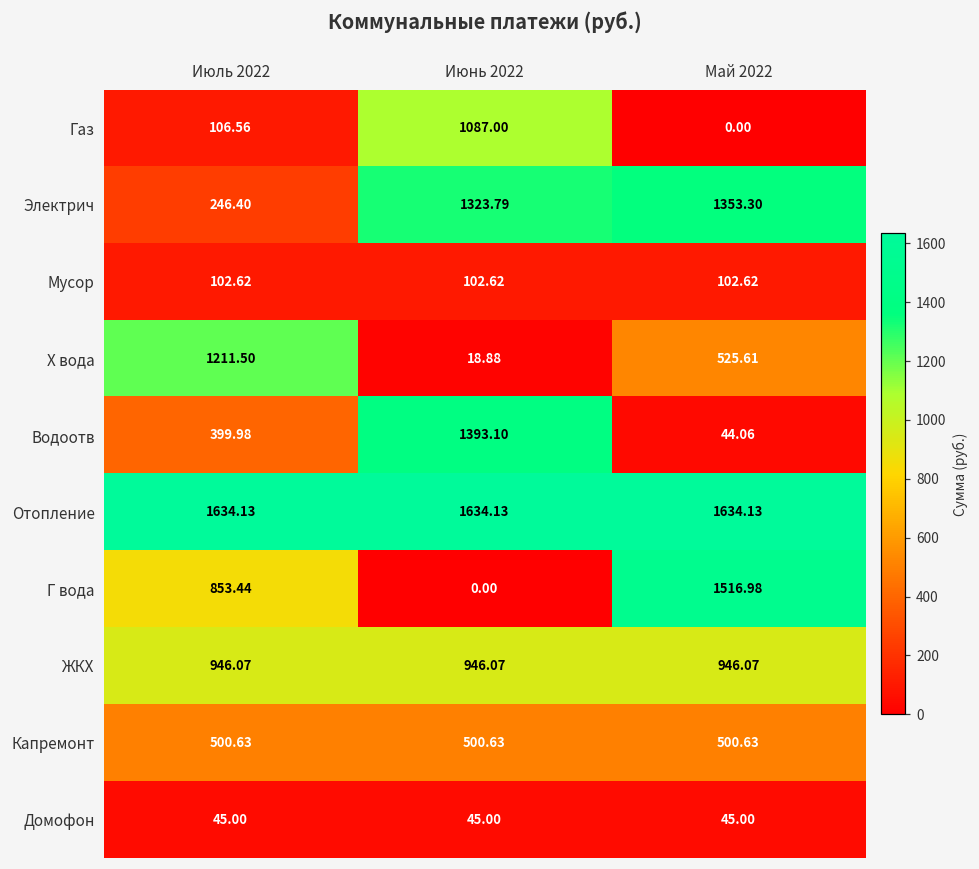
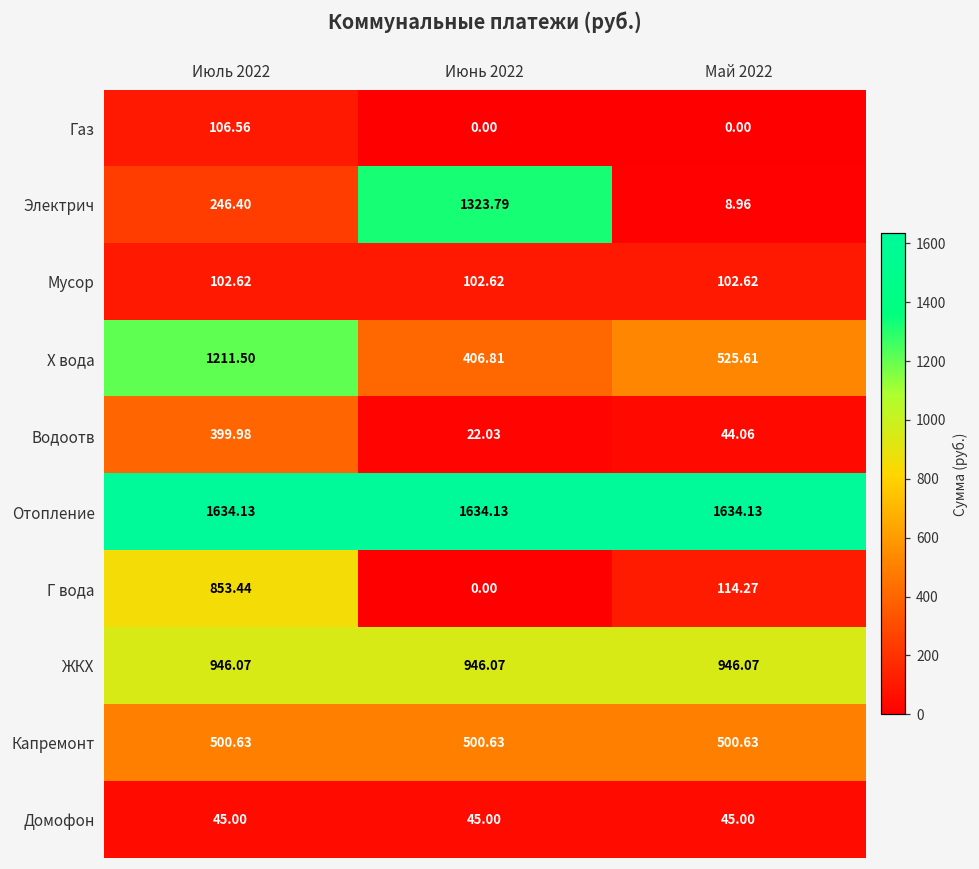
  {
    "Газ": {
      "Июль 2022": 106.56,
-     "Июнь 2022": 1087.00,
+     "Июнь 2022": 0.00,
      "Май 2022": 0.00
    },
    "Электрич": {
      "Июль 2022": 246.40,
      "Июнь 2022": 1323.79,
-     "Май 2022": 1353.30
+     "Май 2022": 8.96
    },
    "Мусор": {
      "Июль 2022": 102.62,
      "Июнь 2022": 102.62,
      "Май 2022": 102.62
    },
    "Х вода": {
      "Июль 2022": 1211.50,
-     "Июнь 2022": 18.88,
+     "Июнь 2022": 406.81,
      "Май 2022": 525.61
    },
    "Водоотв": {
      "Июль 2022": 399.98,
-     "Июнь 2022": 1393.10,
+     "Июнь 2022": 22.03,
      "Май 2022": 44.06
    },
    "Отопление": {
      "Июль 2022": 1634.13,
      "Июнь 2022": 1634.13,
      "Май 2022": 1634.13
    },
    "Г вода": {
      "Июль 2022": 853.44,
      "Июнь 2022": 0.00,
-     "Май 2022": 1516.98
+     "Май 2022": 114.27
    },
    "ЖКХ": {
      "Июль 2022": 946.07,
      "Июнь 2022": 946.07,
      "Май 2022": 946.07
    },
    "Капремонт": {
      "Июль 2022": 500.63,
      "Июнь 2022": 500.63,
      "Май 2022": 500.63
    },
    "Домофон": {
      "Июль 2022": 45.00,
      "Июнь 2022": 45.00,
      "Май 2022": 45.00
    }
  }
